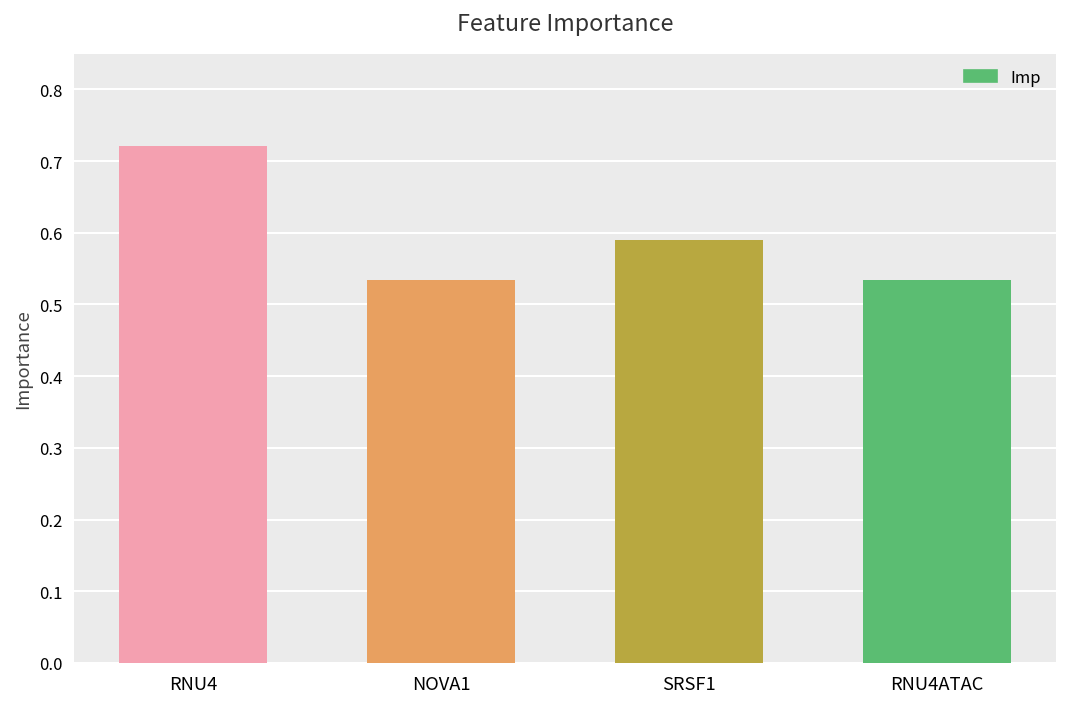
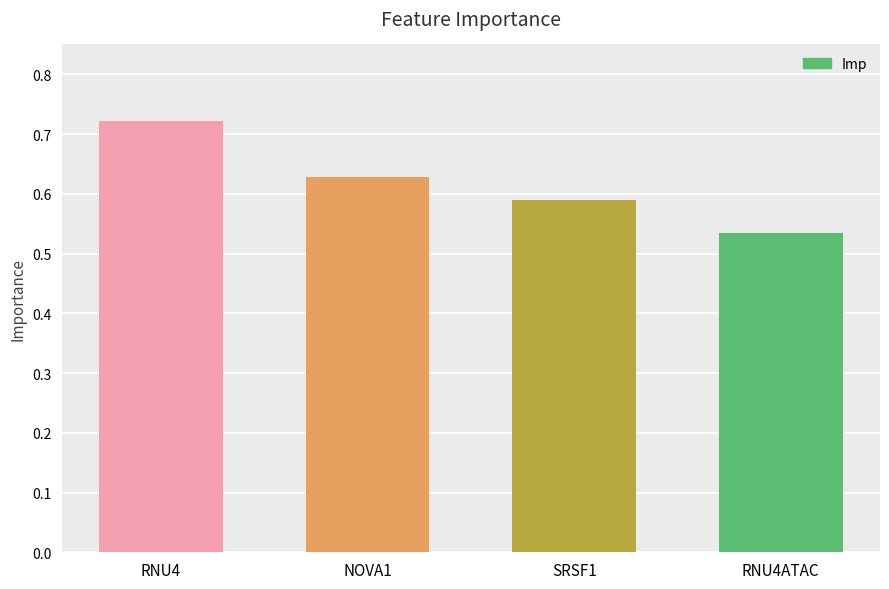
  {
    "RNU4": 0.72,
-   "NOVA1": 0.53,
+   "NOVA1": 0.63,
    "SRSF1": 0.59,
    "RNU4ATAC": 0.53
  }
